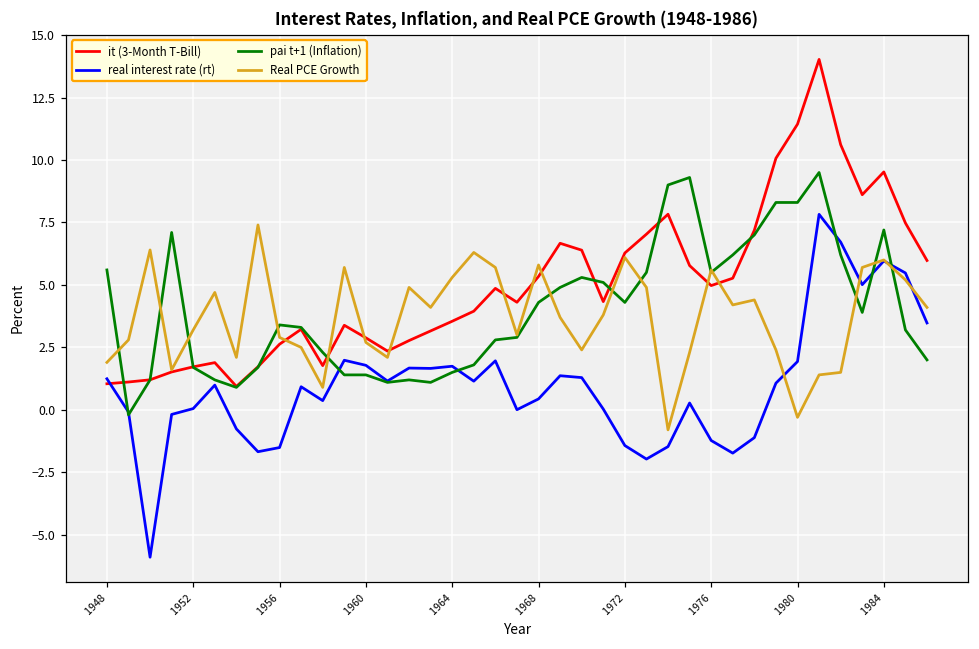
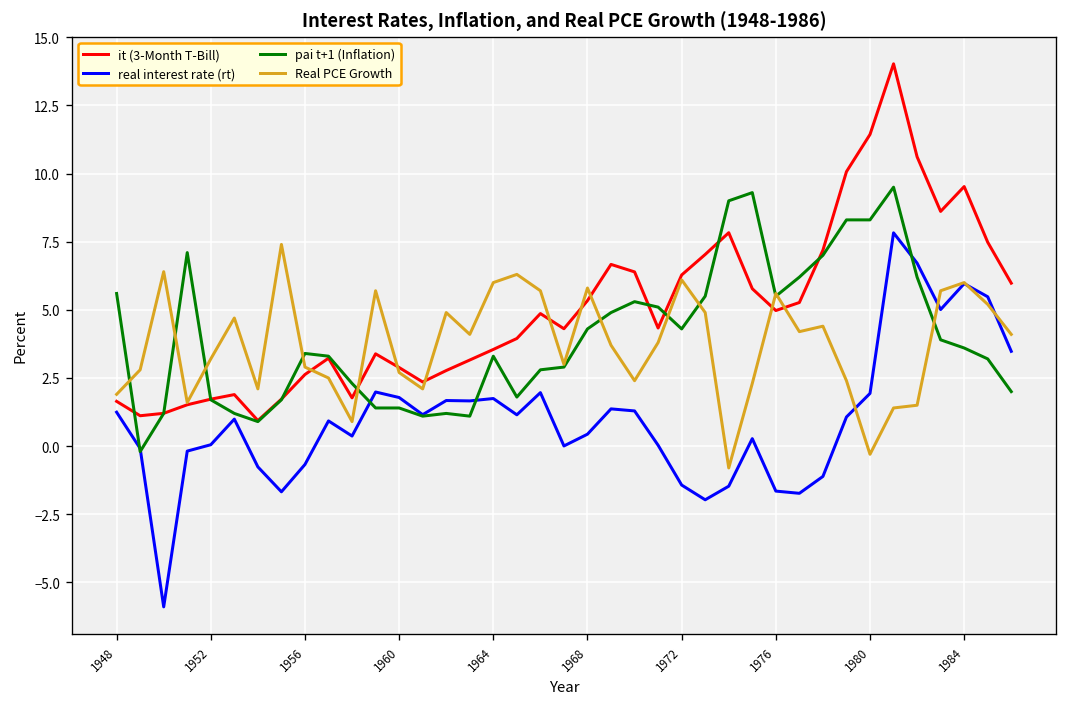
  {
    "it (3-Month T-Bill)": {
-     "1948": 1.0,
+     "1948": 1.6,
      "1956": 2.6,
      "1960": 2.9,
      "1964": 3.5,
      "1968": 5.3,
      "1972": 6.3,
      "1976": 5.0,
      "1980": 11.4,
      "1984": 9.5
    },
    "real interest rate (rt)": {
      "1948": 1.2,
      "1952": 0.1,
-     "1956": -1.5,
+     "1956": -0.7,
      "1960": 1.8,
      "1964": 1.7,
      "1968": 0.4,
      "1972": -1.4,
-     "1976": -1.2,
+     "1976": -1.6,
      "1980": 1.9
    },
    "pai t+1 (Inflation)": {
      "1948": 5.6,
      "1956": 3.4,
      "1960": 1.4,
-     "1964": 1.5,
+     "1964": 3.3,
      "1968": 4.3,
      "1972": 4.3,
      "1980": 8.3,
-     "1984": 7.2
+     "1984": 3.6
    },
    "Real PCE Growth": {
      "1948": 1.9,
      "1952": 3.2,
      "1956": 2.9,
      "1960": 2.7,
-     "1964": 5.3,
+     "1964": 6.0,
      "1968": 5.8,
      "1972": 6.1,
      "1980": -0.3
    }
  }
